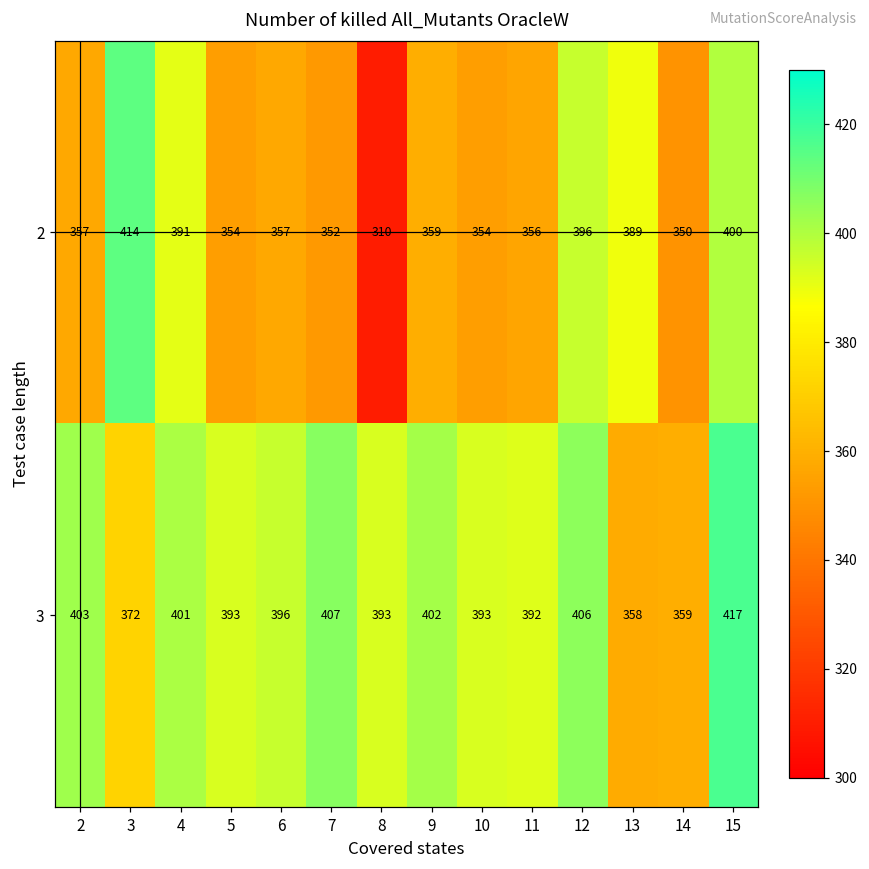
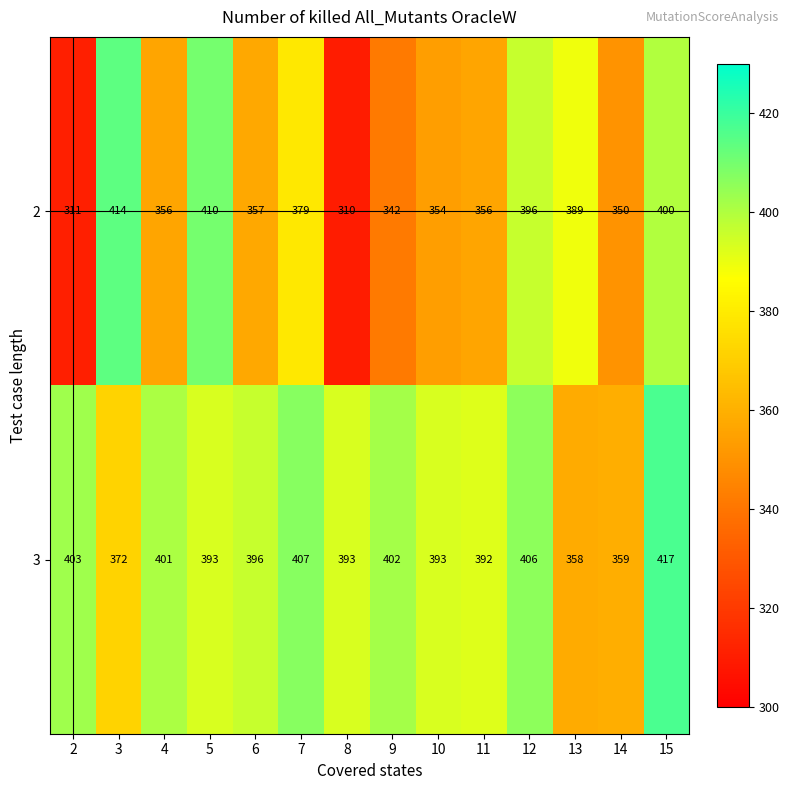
  {
    "2": {
-     "2": 357,
+     "2": 311,
      "3": 414,
-     "4": 391,
-     "5": 354,
+     "4": 356,
+     "5": 410,
      "6": 357,
-     "7": 352,
+     "7": 379,
      "8": 310,
-     "9": 359,
+     "9": 342,
      "10": 354,
      "11": 356,
      "12": 396,
      "13": 389,
      "14": 350,
      "15": 400
    },
    "3": {
      "2": 403,
      "3": 372,
      "4": 401,
      "5": 393,
      "6": 396,
      "7": 407,
      "8": 393,
      "9": 402,
      "10": 393,
      "11": 392,
      "12": 406,
      "13": 358,
      "14": 359,
      "15": 417
    }
  }
